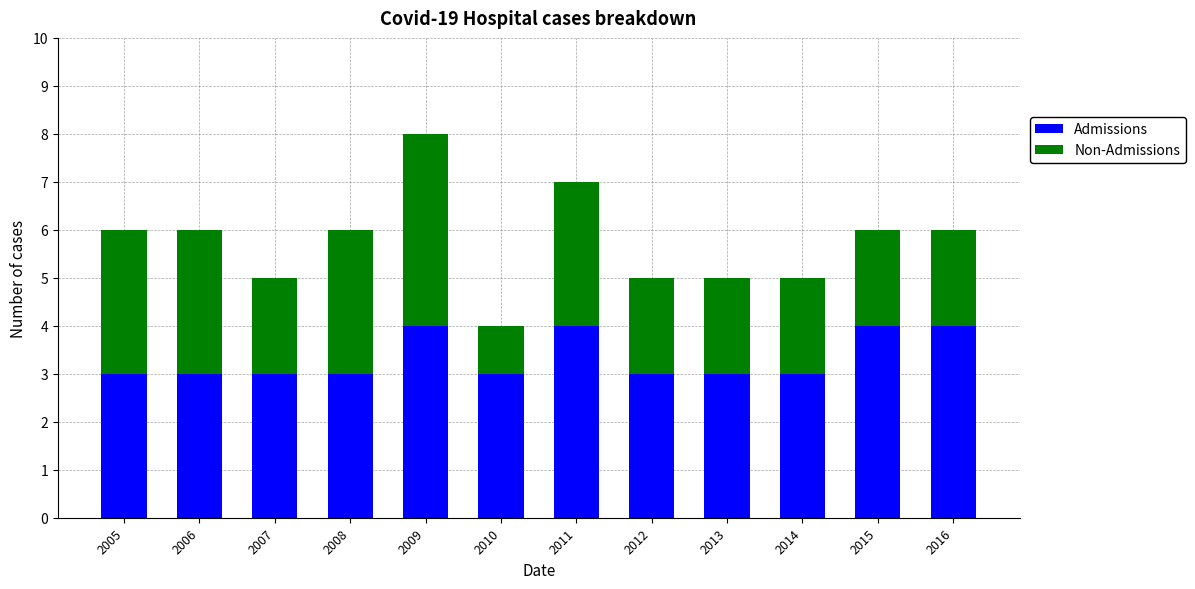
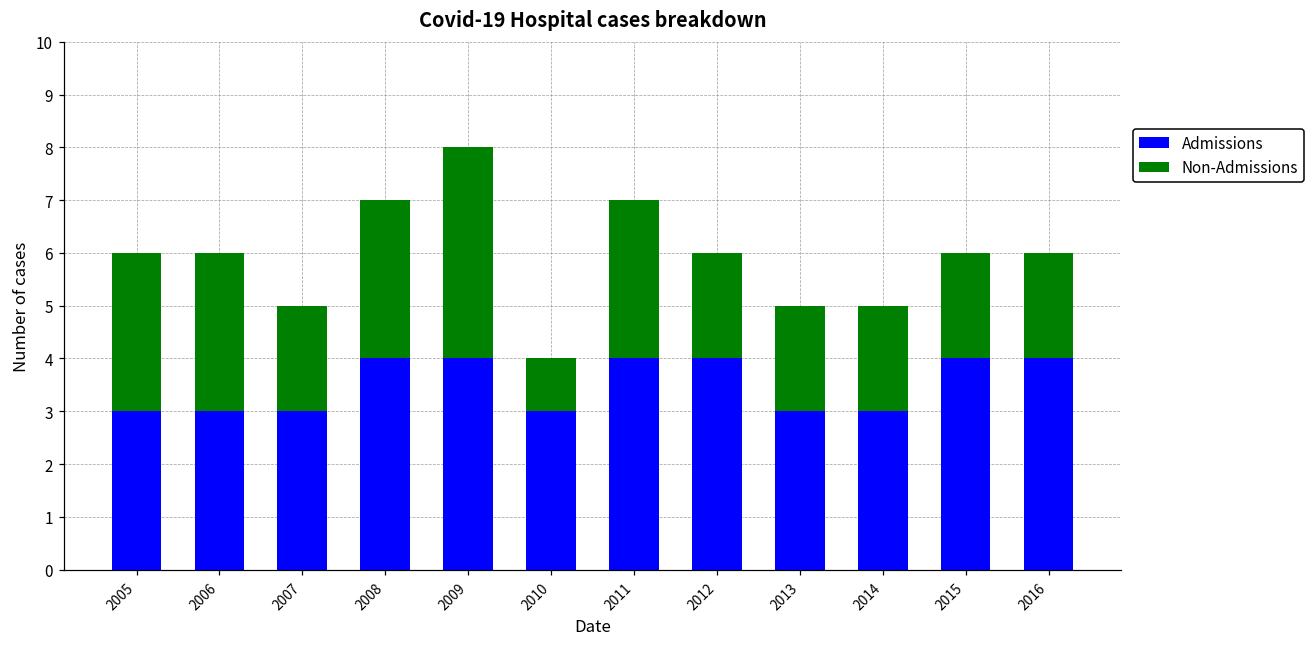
  {
    "Admissions": {
      "2005": 3,
      "2006": 3,
      "2007": 3,
-     "2008": 3,
+     "2008": 4,
      "2009": 4,
      "2010": 3,
      "2011": 4,
-     "2012": 3,
+     "2012": 4,
      "2013": 3,
      "2014": 3,
      "2015": 4,
      "2016": 4
    },
    "Non-Admissions": {
      "2005": 3,
      "2006": 3,
      "2007": 2,
      "2008": 3,
      "2009": 4,
      "2010": 1,
      "2011": 3,
      "2012": 2,
      "2013": 2,
      "2014": 2,
      "2015": 2,
      "2016": 2
    }
  }
